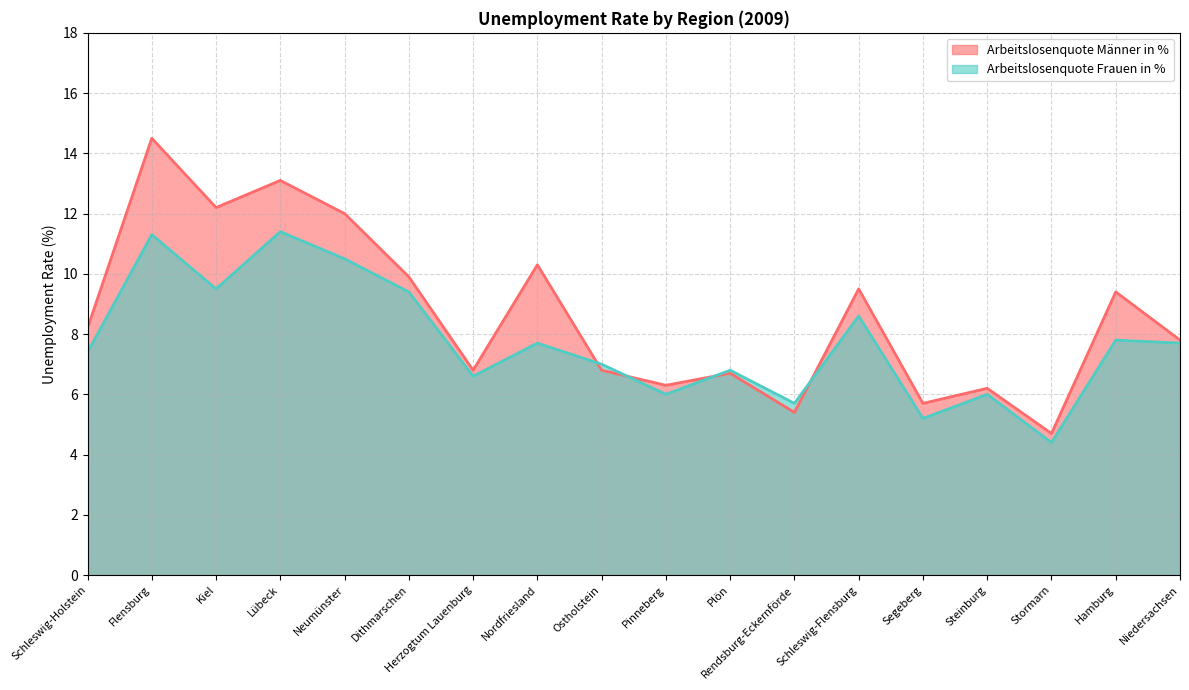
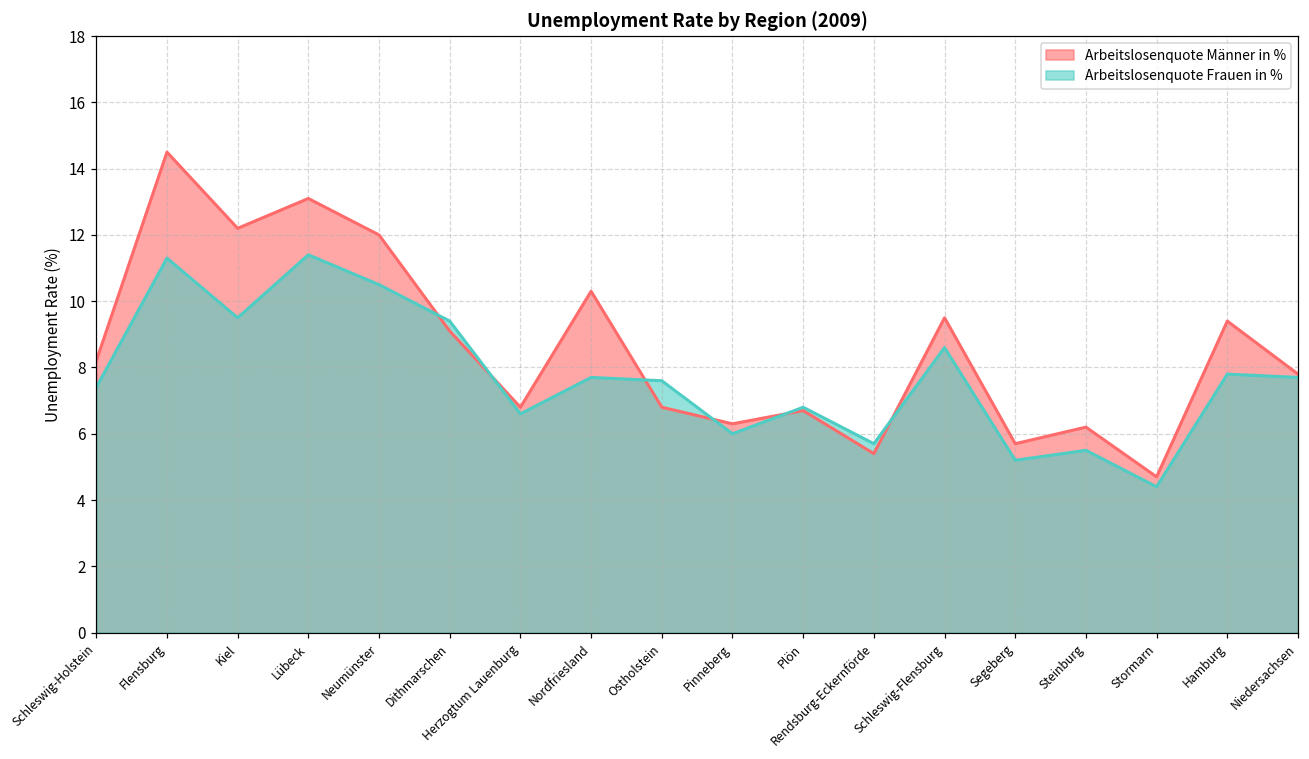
  {
    "Arbeitslosenquote Männer in %": {
      "Schleswig-Holstein": 8.2,
      "Flensburg": 14.5,
      "Kiel": 12.2,
      "Lübeck": 13.1,
      "Neumünster": 12.0,
-     "Dithmarschen": 9.9,
+     "Dithmarschen": 9.1,
      "Herzogtum Lauenburg": 6.8,
      "Nordfriesland": 10.3,
      "Ostholstein": 6.8,
      "Pinneberg": 6.3,
      "Plön": 6.7,
      "Rendsburg-Eckernförde": 5.4,
      "Schleswig-Flensburg": 9.5,
      "Segeberg": 5.7,
      "Steinburg": 6.2,
      "Stormarn": 4.7,
      "Hamburg": 9.4,
      "Niedersachsen": 7.8
    },
    "Arbeitslosenquote Frauen in %": {
      "Schleswig-Holstein": 7.4,
      "Flensburg": 11.3,
      "Kiel": 9.5,
      "Lübeck": 11.4,
      "Neumünster": 10.5,
      "Dithmarschen": 9.4,
      "Herzogtum Lauenburg": 6.6,
      "Nordfriesland": 7.7,
-     "Ostholstein": 7.0,
+     "Ostholstein": 7.6,
      "Pinneberg": 6.0,
      "Plön": 6.8,
      "Rendsburg-Eckernförde": 5.7,
      "Schleswig-Flensburg": 8.6,
      "Segeberg": 5.2,
-     "Steinburg": 6.0,
+     "Steinburg": 5.5,
      "Stormarn": 4.4,
      "Hamburg": 7.8,
      "Niedersachsen": 7.7
    }
  }
